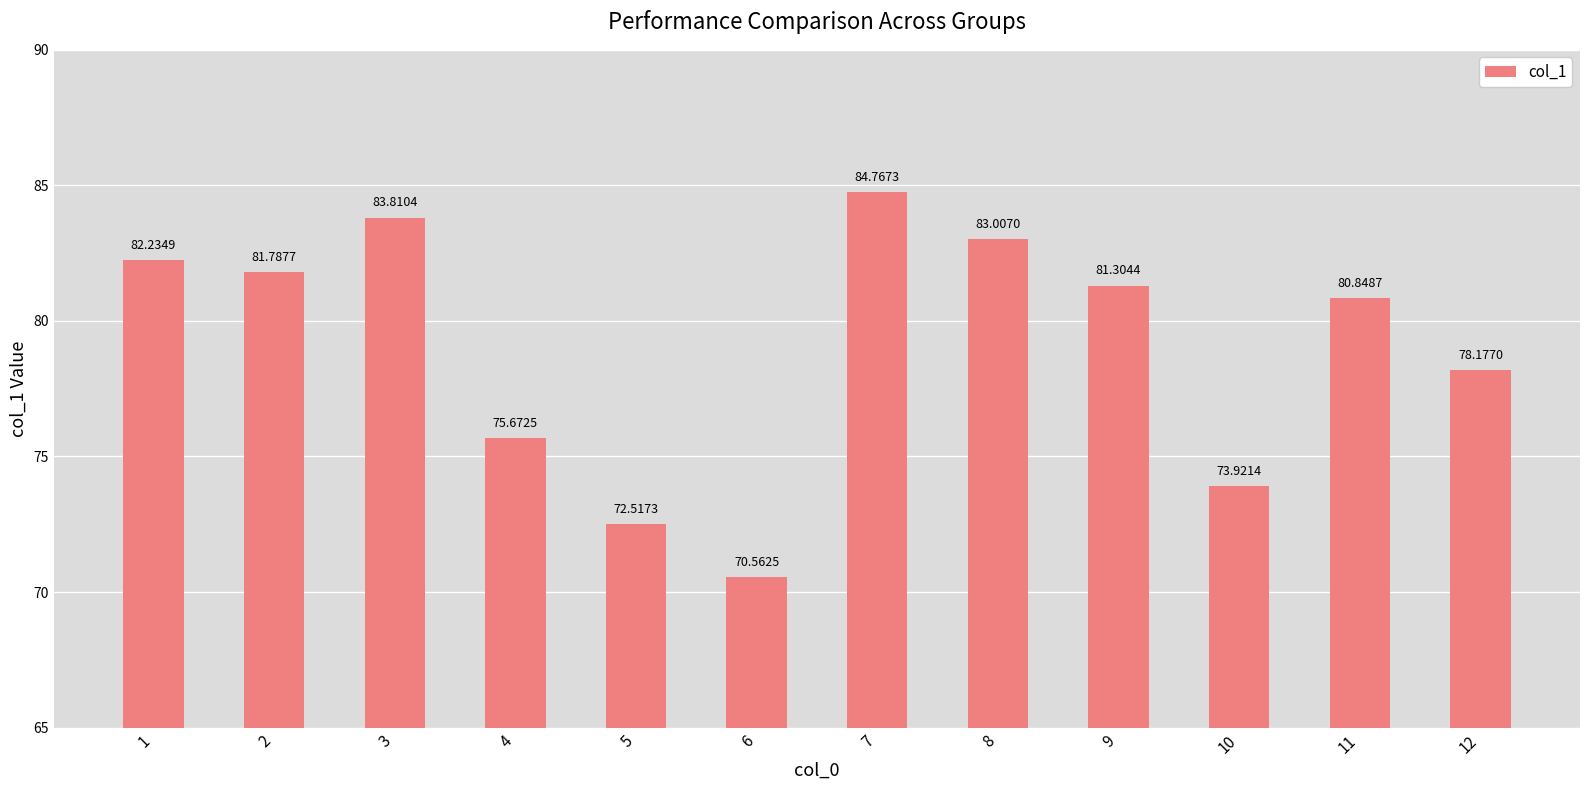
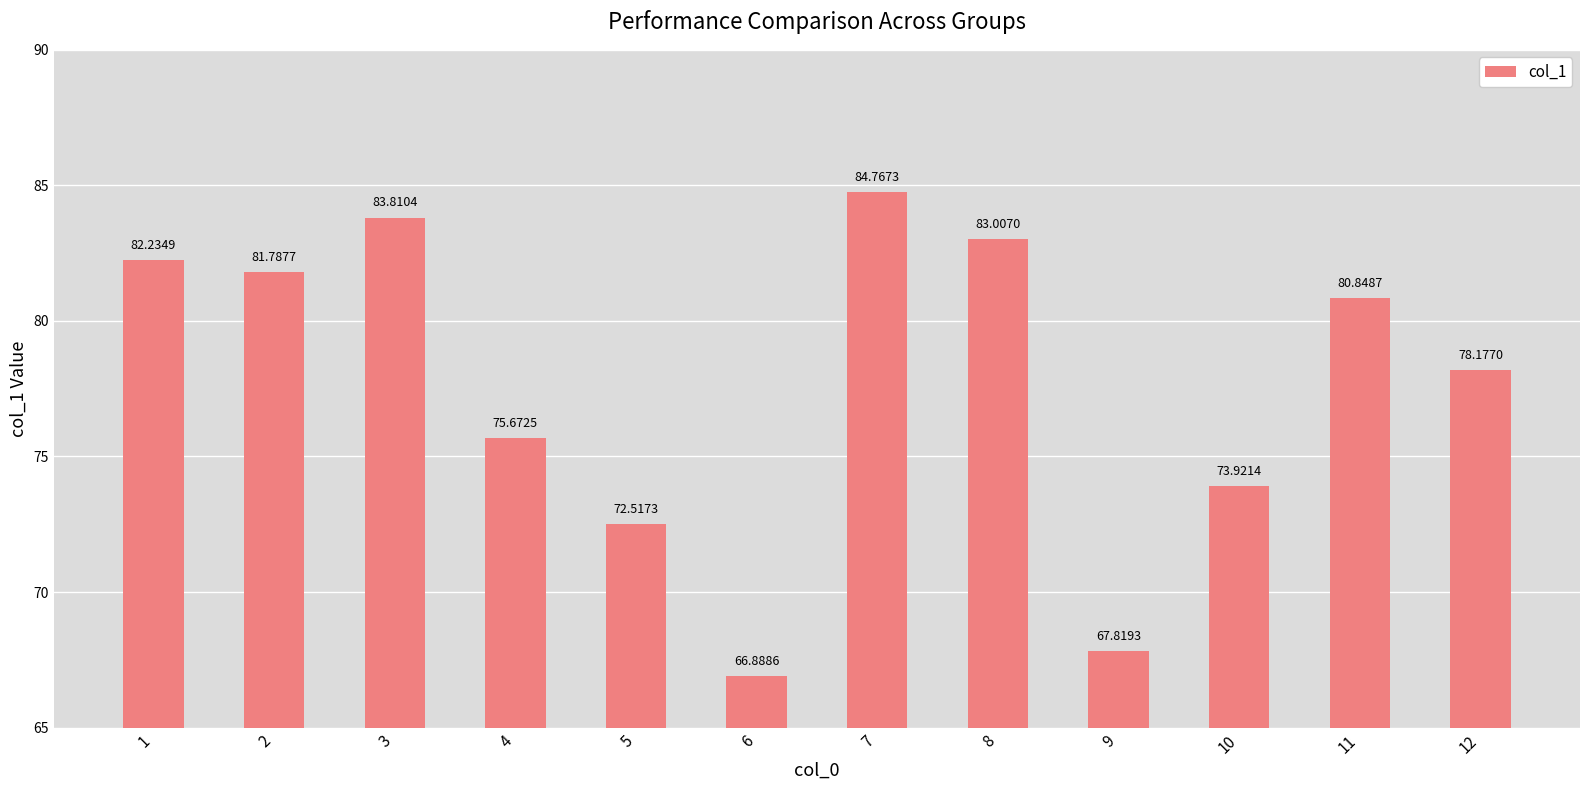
  {
    "1": 82.2349,
    "2": 81.7877,
    "3": 83.8104,
    "4": 75.6725,
    "5": 72.5173,
-   "6": 70.5625,
+   "6": 66.8886,
    "7": 84.7673,
    "8": 83.0070,
-   "9": 81.3044,
+   "9": 67.8193,
    "10": 73.9214,
    "11": 80.8487,
    "12": 78.1770
  }
